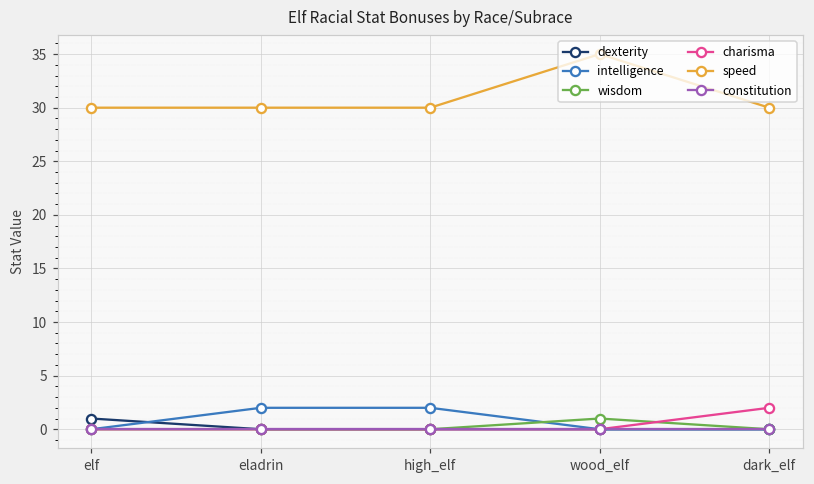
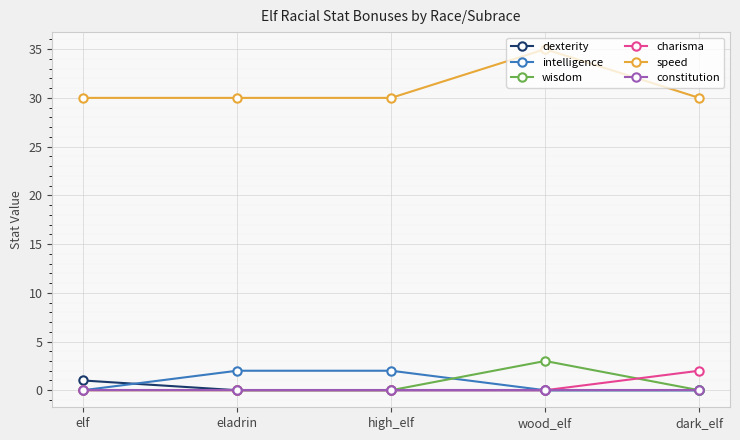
  {
    "dexterity": {
      "elf": 1
    },
    "intelligence": {
      "eladrin": 2,
      "high_elf": 2
    },
    "wisdom": {
-     "wood_elf": 1
+     "wood_elf": 3
    },
    "charisma": {
      "dark_elf": 2
    },
    "speed": {
      "elf": 30,
      "eladrin": 30,
      "high_elf": 30,
      "dark_elf": 30
    }
  }
